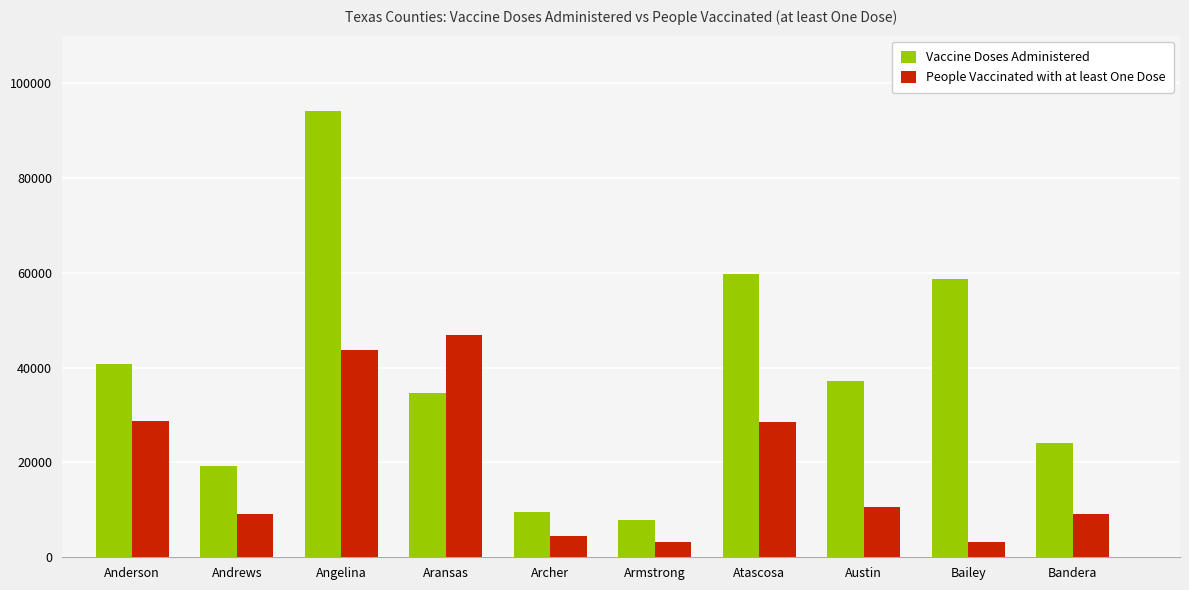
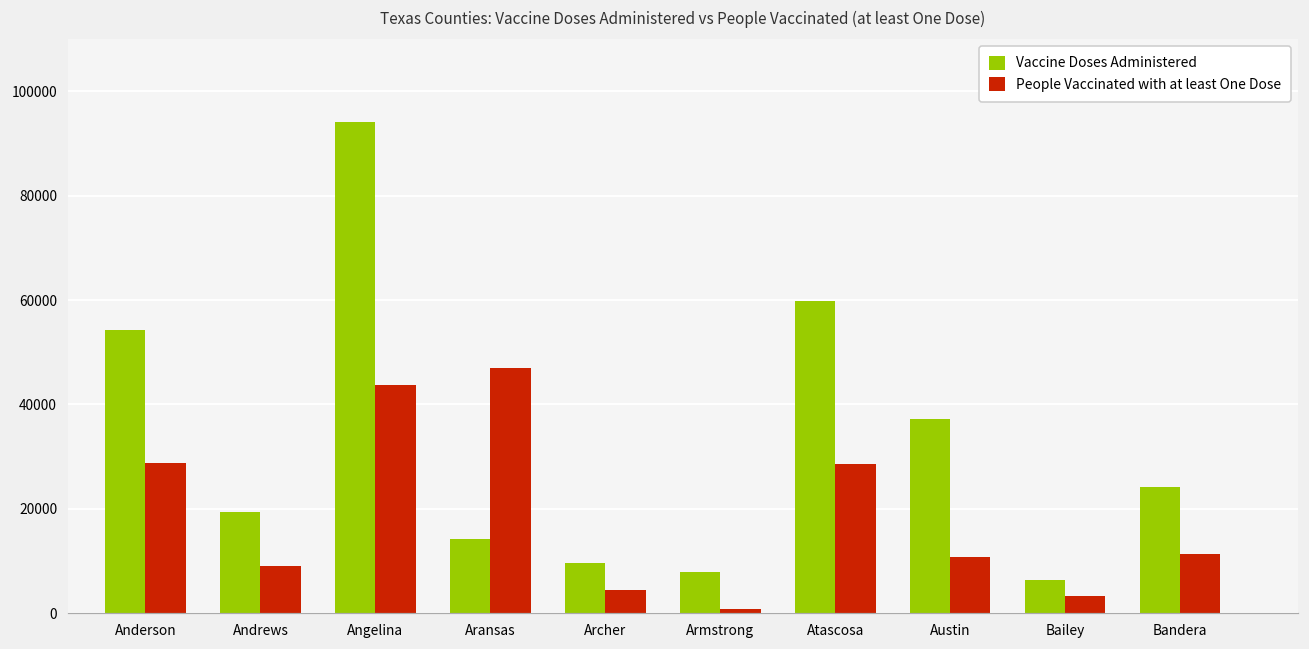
  {
    "Vaccine Doses Administered": {
-     "Anderson": 41000,
+     "Anderson": 54000,
      "Andrews": 19000,
      "Angelina": 94000,
-     "Aransas": 35000,
+     "Aransas": 14000,
      "Archer": 10000,
      "Armstrong": 8000,
      "Atascosa": 60000,
      "Austin": 37000,
-     "Bailey": 59000,
+     "Bailey": 6000,
      "Bandera": 24000
    },
    "People Vaccinated with at least One Dose": {
      "Anderson": 29000,
      "Andrews": 9000,
      "Angelina": 44000,
      "Aransas": 47000,
      "Archer": 4000,
-     "Armstrong": 3000,
+     "Armstrong": 1000,
      "Atascosa": 29000,
      "Austin": 11000,
      "Bailey": 3000,
-     "Bandera": 9000
+     "Bandera": 11000
    }
  }
